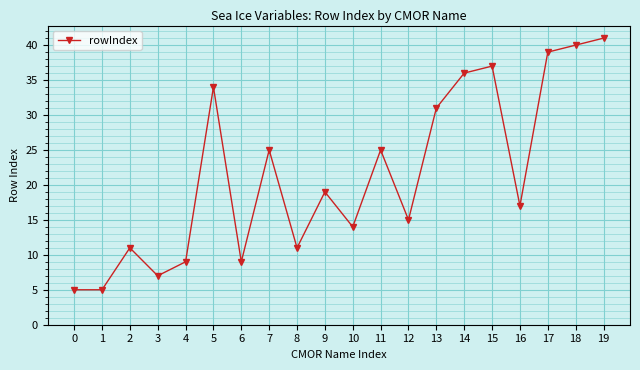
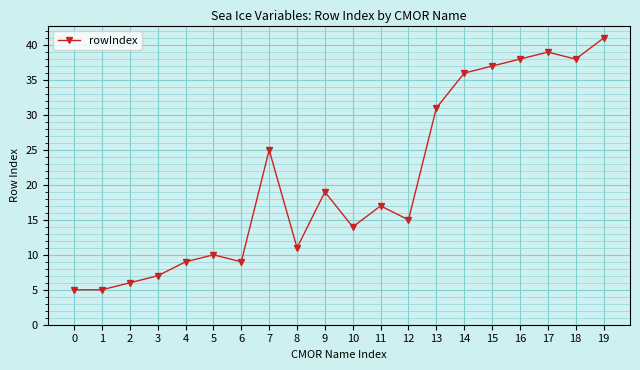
  {
    "0": 5,
    "1": 5,
-   "2": 11,
+   "2": 6,
    "3": 7,
    "4": 9,
-   "5": 34,
+   "5": 10,
    "6": 9,
    "7": 25,
    "8": 11,
    "9": 19,
    "10": 14,
-   "11": 25,
+   "11": 17,
    "12": 15,
    "13": 31,
    "14": 36,
    "15": 37,
-   "16": 17,
+   "16": 38,
    "17": 39,
-   "18": 40,
+   "18": 38,
    "19": 41
  }
